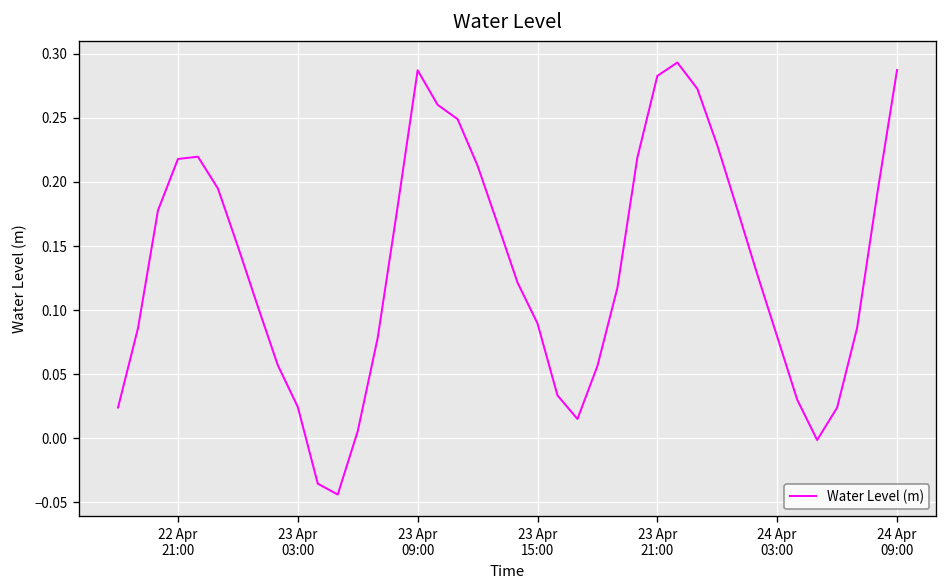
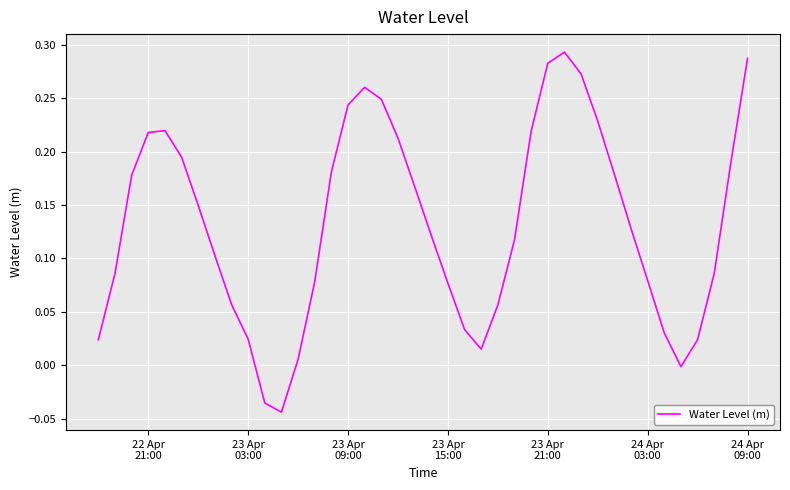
  {
    "22 Apr 21:00": 0.218,
    "23 Apr 03:00": 0.024,
-   "23 Apr 09:00": 0.287,
-   "23 Apr 15:00": 0.090,
+   "23 Apr 09:00": 0.244,
+   "23 Apr 15:00": 0.077,
    "23 Apr 21:00": 0.283,
    "24 Apr 03:00": 0.079,
    "24 Apr 09:00": 0.287
  }
